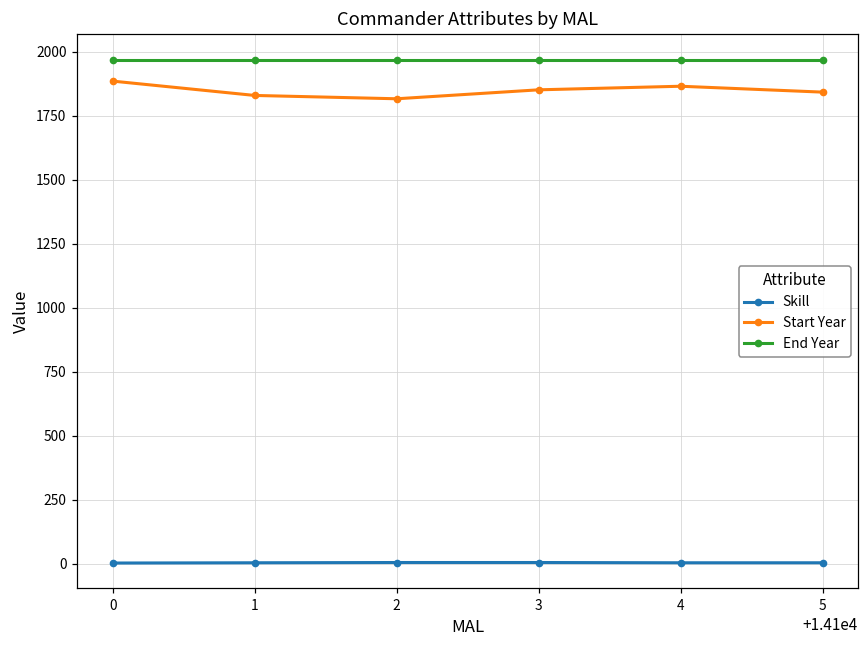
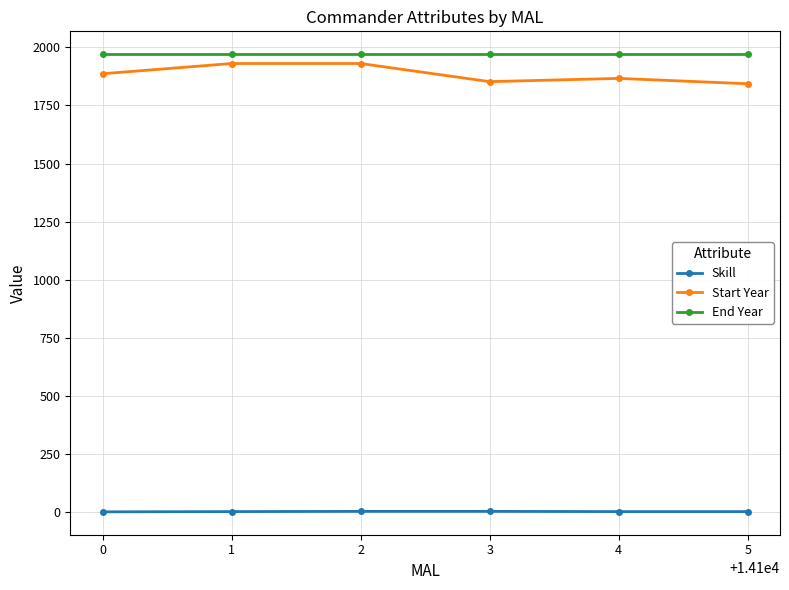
  {
    "Skill": {
      "0": 0,
      "1": 0,
      "2": 0,
      "3": 0,
      "4": 0,
      "5": 0
    },
    "Start Year": {
      "0": 1890,
-     "1": 1830,
-     "2": 1820,
+     "1": 1930,
+     "2": 1930,
      "3": 1850,
      "4": 1870,
      "5": 1840
    },
    "End Year": {
      "0": 1970,
      "1": 1970,
      "2": 1970,
      "3": 1970,
      "4": 1970,
      "5": 1970
    }
  }
